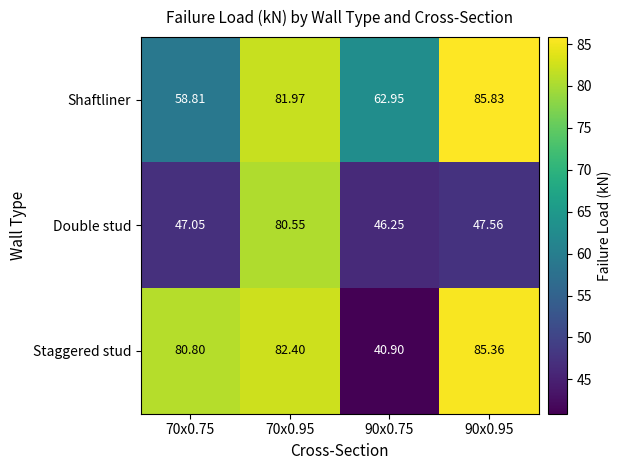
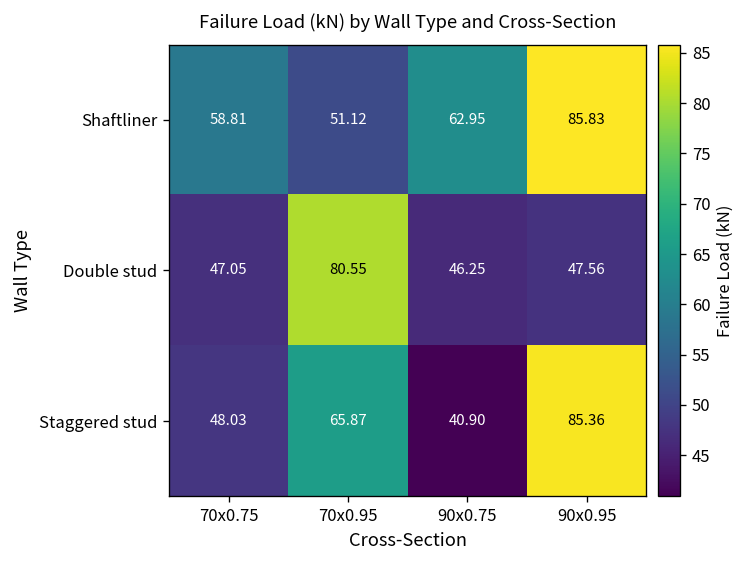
  {
    "Shaftliner": {
      "70x0.75": 58.81,
-     "70x0.95": 81.97,
+     "70x0.95": 51.12,
      "90x0.75": 62.95,
      "90x0.95": 85.83
    },
    "Double stud": {
      "70x0.75": 47.05,
      "70x0.95": 80.55,
      "90x0.75": 46.25,
      "90x0.95": 47.56
    },
    "Staggered stud": {
-     "70x0.75": 80.80,
-     "70x0.95": 82.40,
+     "70x0.75": 48.03,
+     "70x0.95": 65.87,
      "90x0.75": 40.90,
      "90x0.95": 85.36
    }
  }
